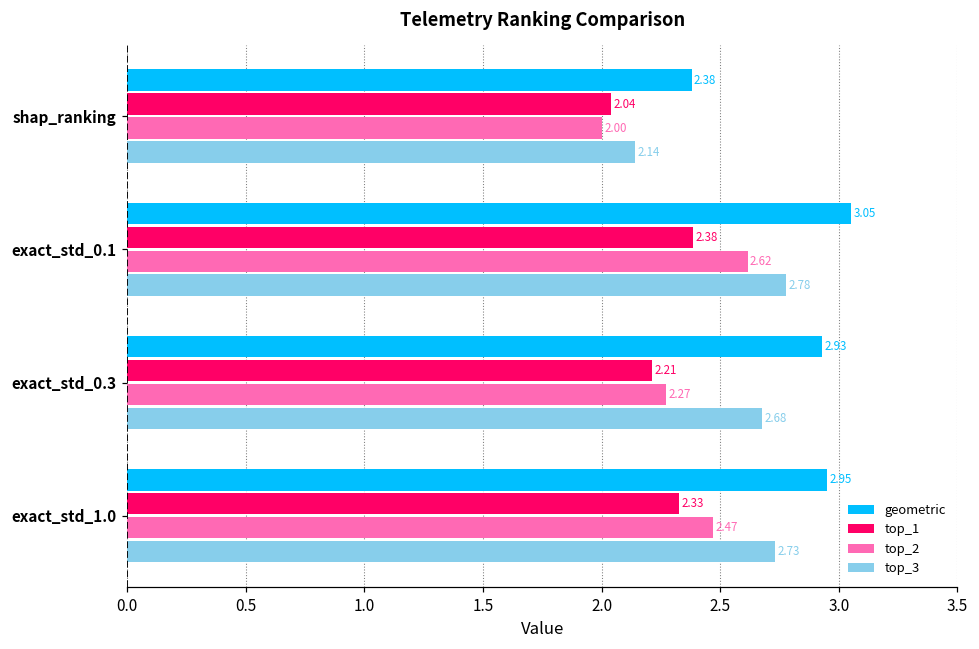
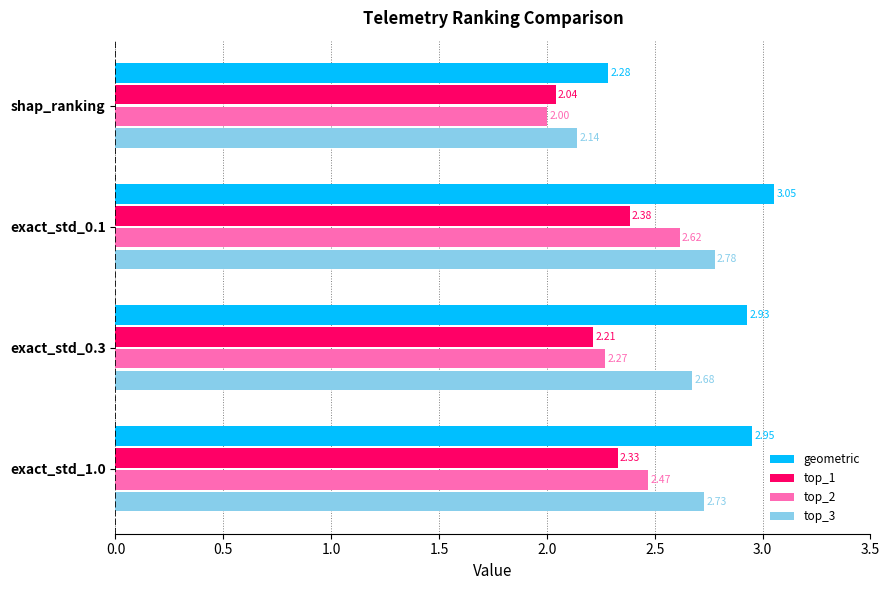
  {
    "geometric": {
-     "shap_ranking": 2.38,
+     "shap_ranking": 2.28,
      "exact_std_0.1": 3.05,
      "exact_std_0.3": 2.93,
      "exact_std_1.0": 2.95
    },
    "top_1": {
      "shap_ranking": 2.04,
      "exact_std_0.1": 2.38,
      "exact_std_0.3": 2.21,
      "exact_std_1.0": 2.33
    },
    "top_2": {
      "shap_ranking": 2.00,
      "exact_std_0.1": 2.62,
      "exact_std_0.3": 2.27,
      "exact_std_1.0": 2.47
    },
    "top_3": {
      "shap_ranking": 2.14,
      "exact_std_0.1": 2.78,
      "exact_std_0.3": 2.68,
      "exact_std_1.0": 2.73
    }
  }
